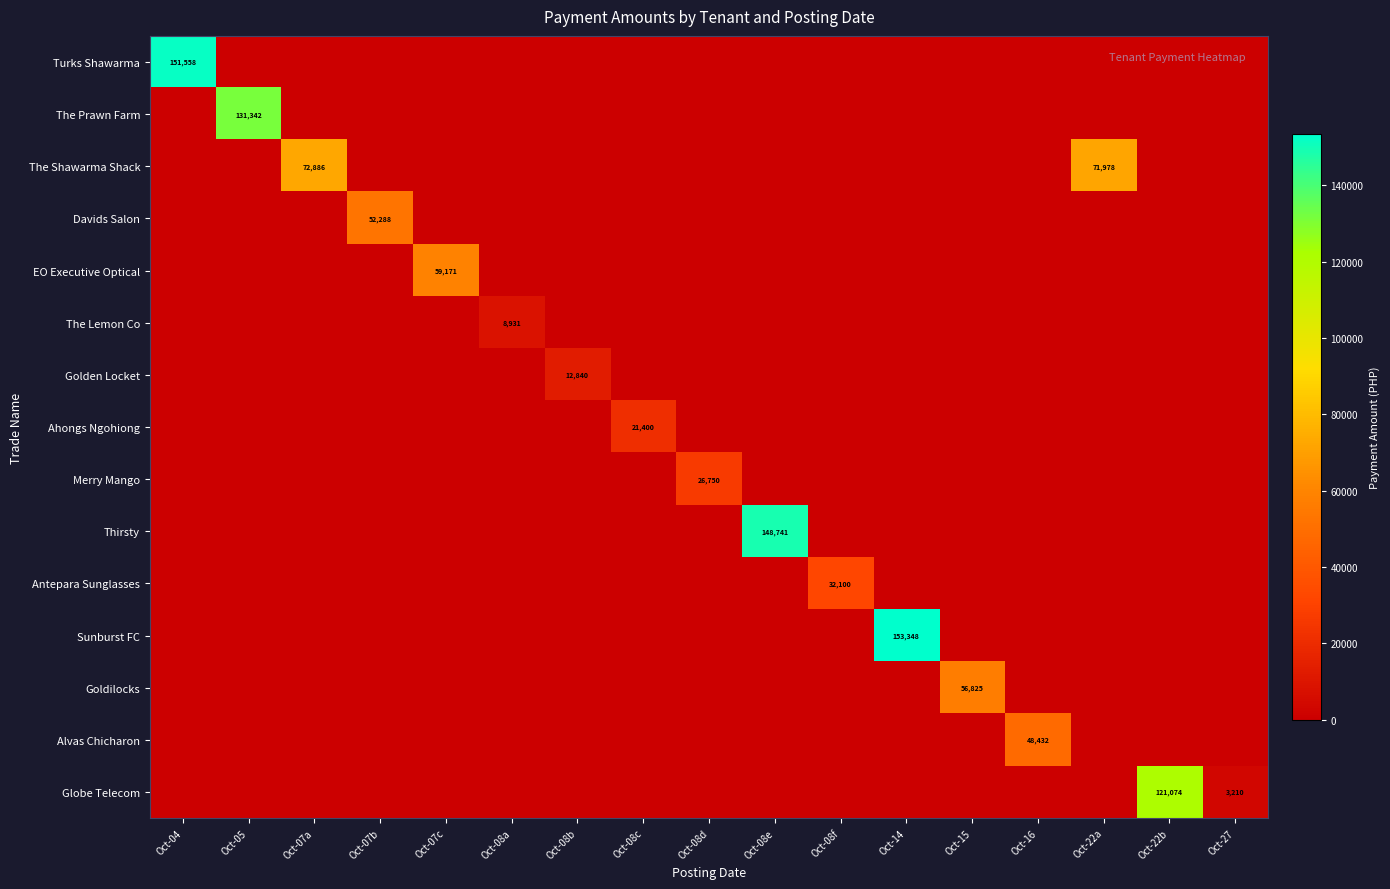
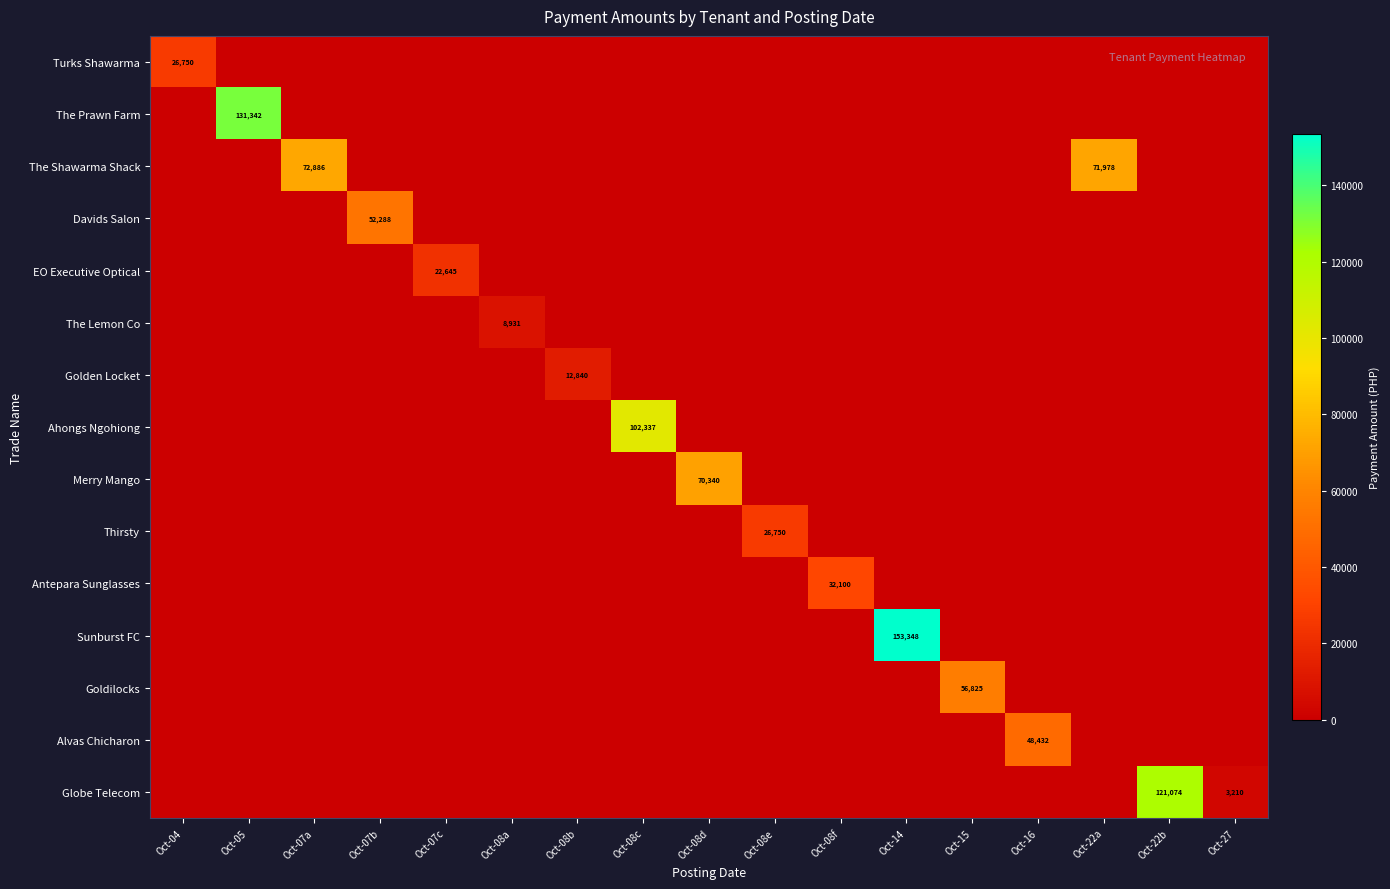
  {
    "Turks Shawarma": {
-     "Oct-04": "151,558"
+     "Oct-04": "26,750"
    },
    "The Prawn Farm": {
      "Oct-05": "131,342"
    },
    "The Shawarma Shack": {
      "Oct-07a": "72,886",
      "Oct-22a": "71,978"
    },
    "Davids Salon": {
      "Oct-07b": "52,288"
    },
    "EO Executive Optical": {
-     "Oct-07c": "59,171"
+     "Oct-07c": "22,645"
    },
    "The Lemon Co": {
      "Oct-08a": "8,931"
    },
    "Golden Locket": {
      "Oct-08b": "12,840"
    },
    "Ahongs Ngohiong": {
-     "Oct-08c": "21,400"
+     "Oct-08c": "102,337"
    },
    "Merry Mango": {
-     "Oct-08d": "26,750"
+     "Oct-08d": "70,340"
    },
    "Thirsty": {
-     "Oct-08e": "148,741"
+     "Oct-08e": "26,750"
    },
    "Antepara Sunglasses": {
      "Oct-08f": "32,100"
    },
    "Sunburst FC": {
      "Oct-14": "153,348"
    },
    "Goldilocks": {
      "Oct-15": "56,825"
    },
    "Alvas Chicharon": {
      "Oct-16": "48,432"
    },
    "Globe Telecom": {
      "Oct-22b": "121,074",
      "Oct-27": "3,210"
    }
  }
